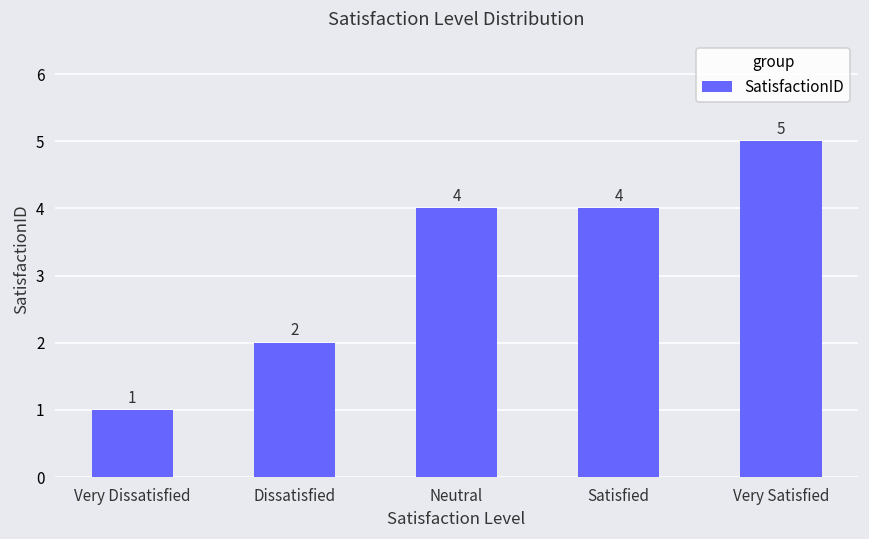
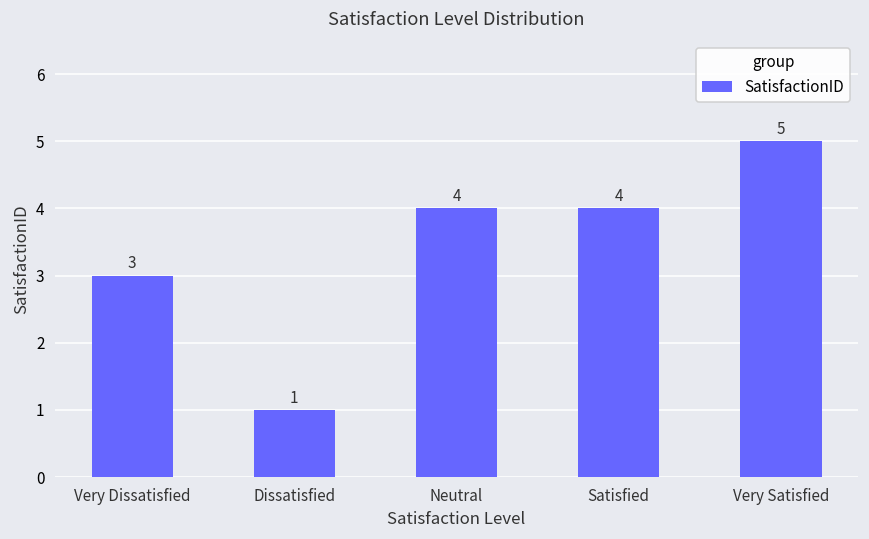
  {
-   "Very Dissatisfied": 1,
-   "Dissatisfied": 2,
+   "Very Dissatisfied": 3,
+   "Dissatisfied": 1,
    "Neutral": 4,
    "Satisfied": 4,
    "Very Satisfied": 5
  }
